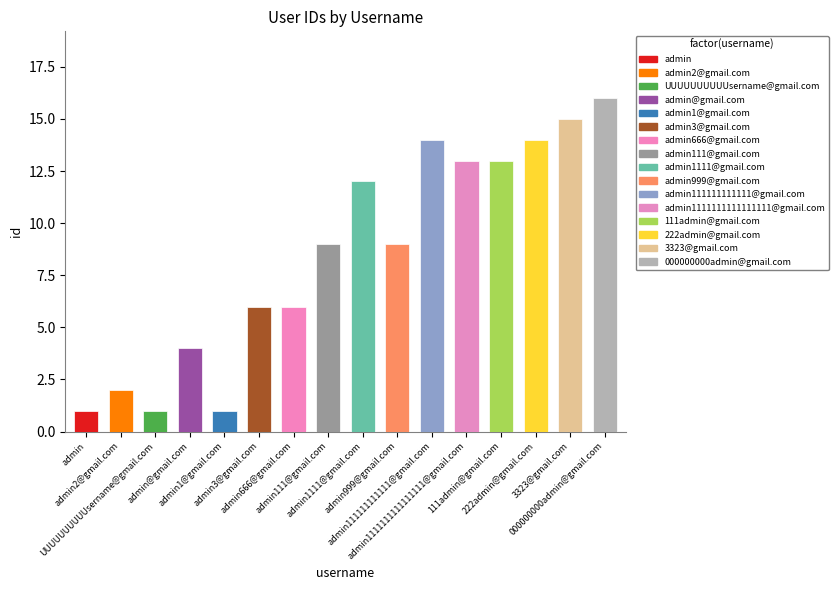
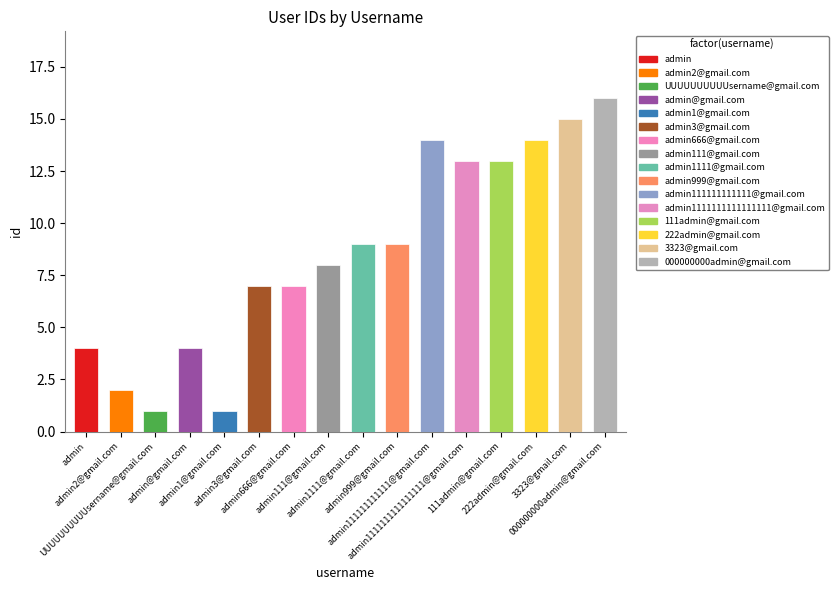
  {
-   "admin": 1,
+   "admin": 4,
    "admin2@gmail.com": 2,
    "UUUUUUUUUUsername@gmail.com": 1,
    "admin@gmail.com": 4,
    "admin1@gmail.com": 1,
-   "admin3@gmail.com": 6,
-   "admin666@gmail.com": 6,
-   "admin111@gmail.com": 9,
-   "admin1111@gmail.com": 12,
+   "admin3@gmail.com": 7,
+   "admin666@gmail.com": 7,
+   "admin111@gmail.com": 8,
+   "admin1111@gmail.com": 9,
    "admin999@gmail.com": 9,
    "admin111111111111@gmail.com": 14,
    "admin1111111111111111@gmail.com": 13,
    "111admin@gmail.com": 13,
    "222admin@gmail.com": 14,
    "3323@gmail.com": 15,
    "000000000admin@gmail.com": 16
  }
